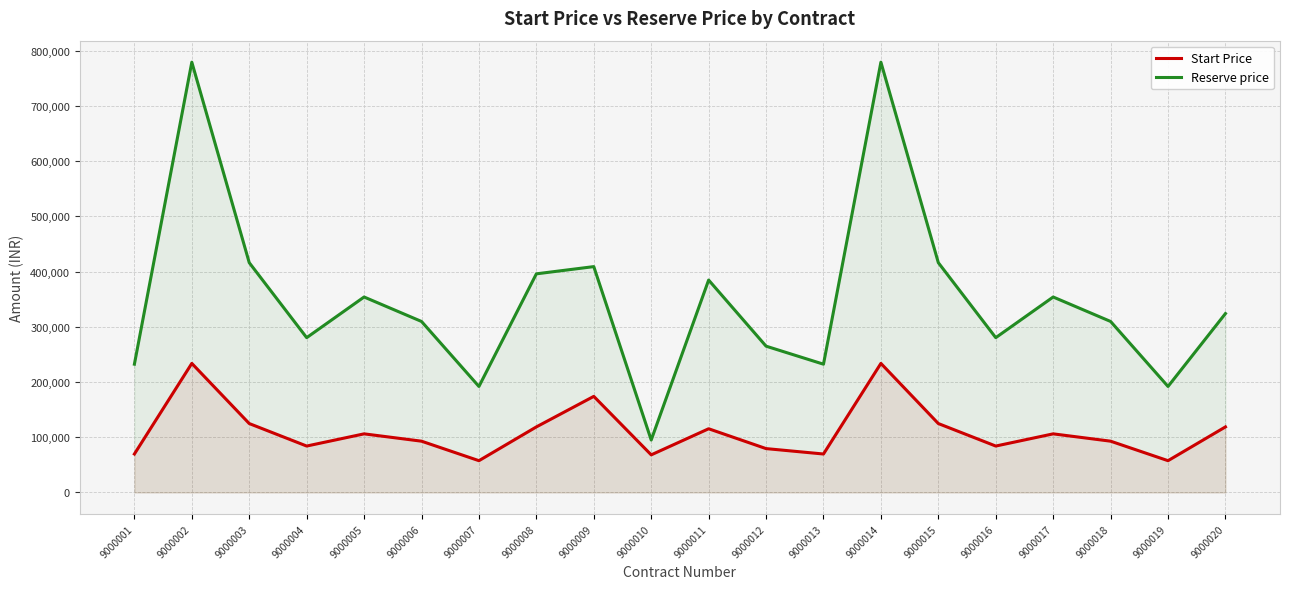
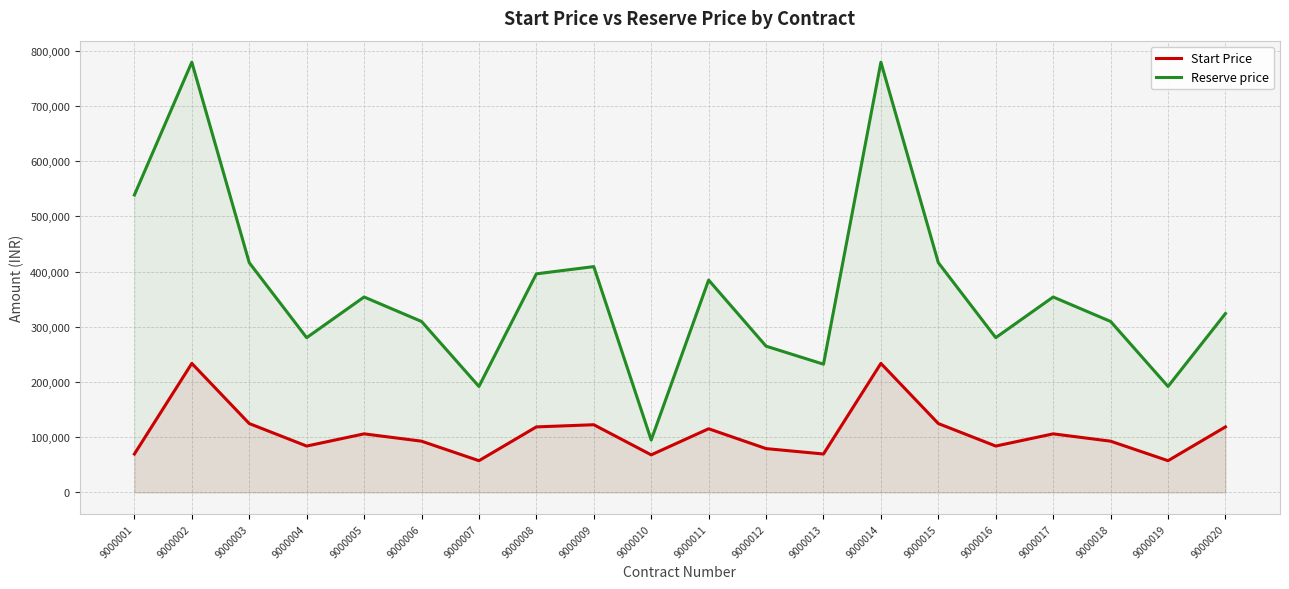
  {
    "Start Price": {
      "9000001": "70,000",
      "9000002": "230,000",
      "9000003": "120,000",
      "9000004": "80,000",
      "9000005": "110,000",
      "9000006": "90,000",
      "9000007": "60,000",
      "9000008": "120,000",
-     "9000009": "170,000",
+     "9000009": "120,000",
      "9000010": "70,000",
      "9000011": "120,000",
      "9000012": "80,000",
      "9000013": "70,000",
      "9000014": "230,000",
      "9000015": "120,000",
      "9000016": "80,000",
      "9000017": "110,000",
      "9000018": "90,000",
      "9000019": "60,000",
      "9000020": "120,000"
    },
    "Reserve price": {
-     "9000001": "230,000",
+     "9000001": "540,000",
      "9000002": "780,000",
      "9000003": "420,000",
      "9000004": "280,000",
      "9000005": "350,000",
      "9000006": "310,000",
      "9000007": "190,000",
      "9000008": "400,000",
      "9000009": "410,000",
      "9000010": "100,000",
      "9000011": "380,000",
      "9000012": "260,000",
      "9000013": "230,000",
      "9000014": "780,000",
      "9000015": "420,000",
      "9000016": "280,000",
      "9000017": "350,000",
      "9000018": "310,000",
      "9000019": "190,000",
      "9000020": "320,000"
    }
  }
